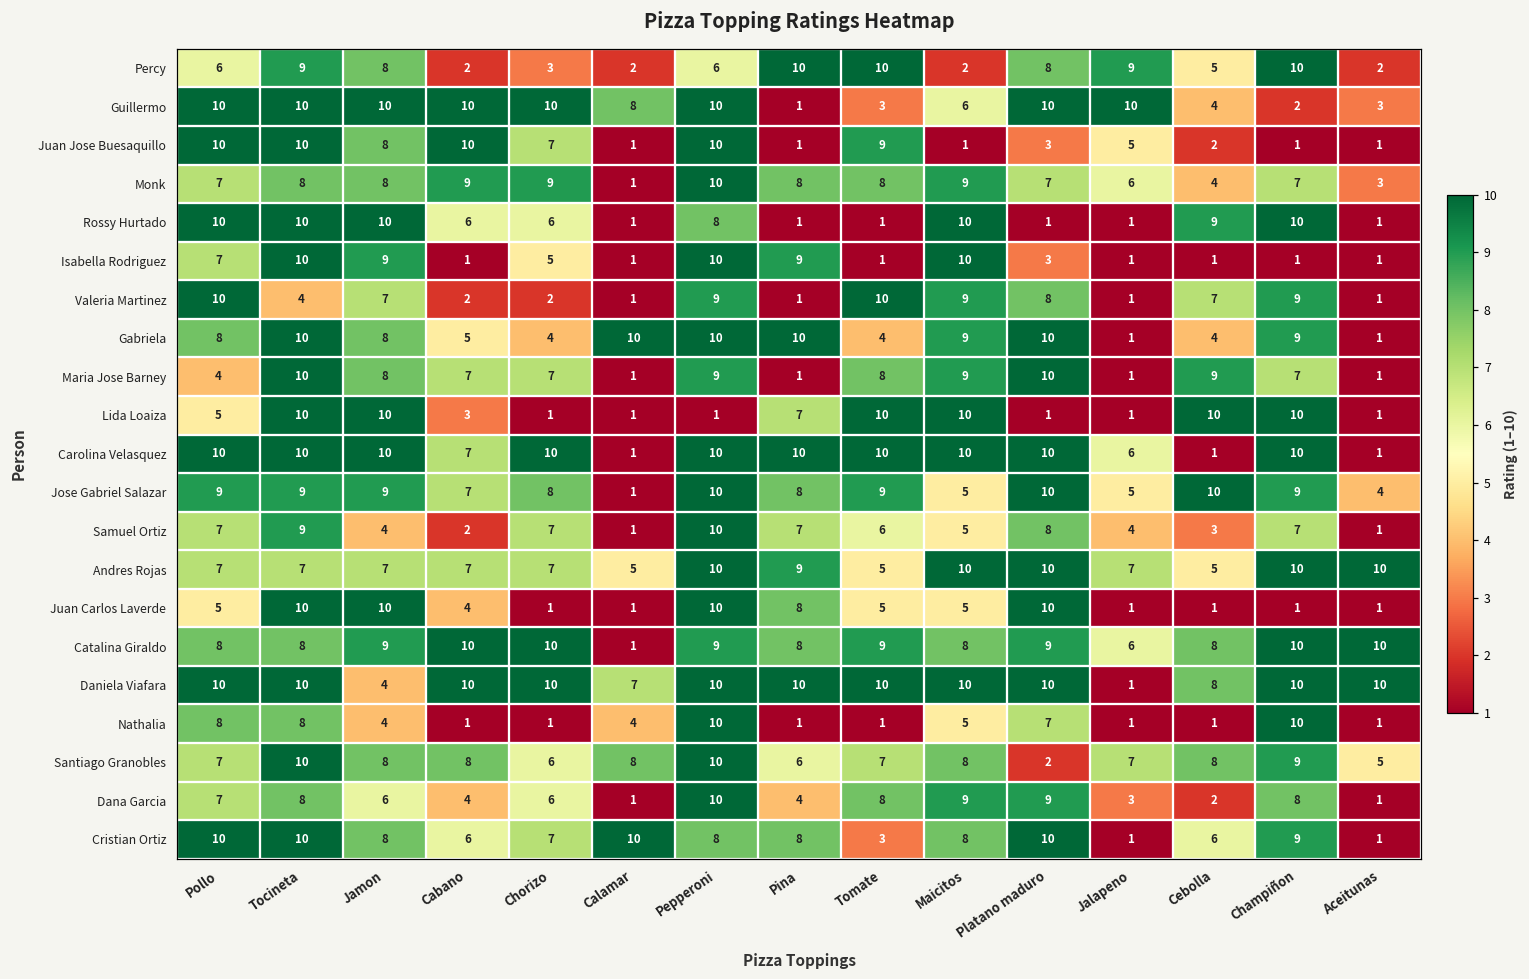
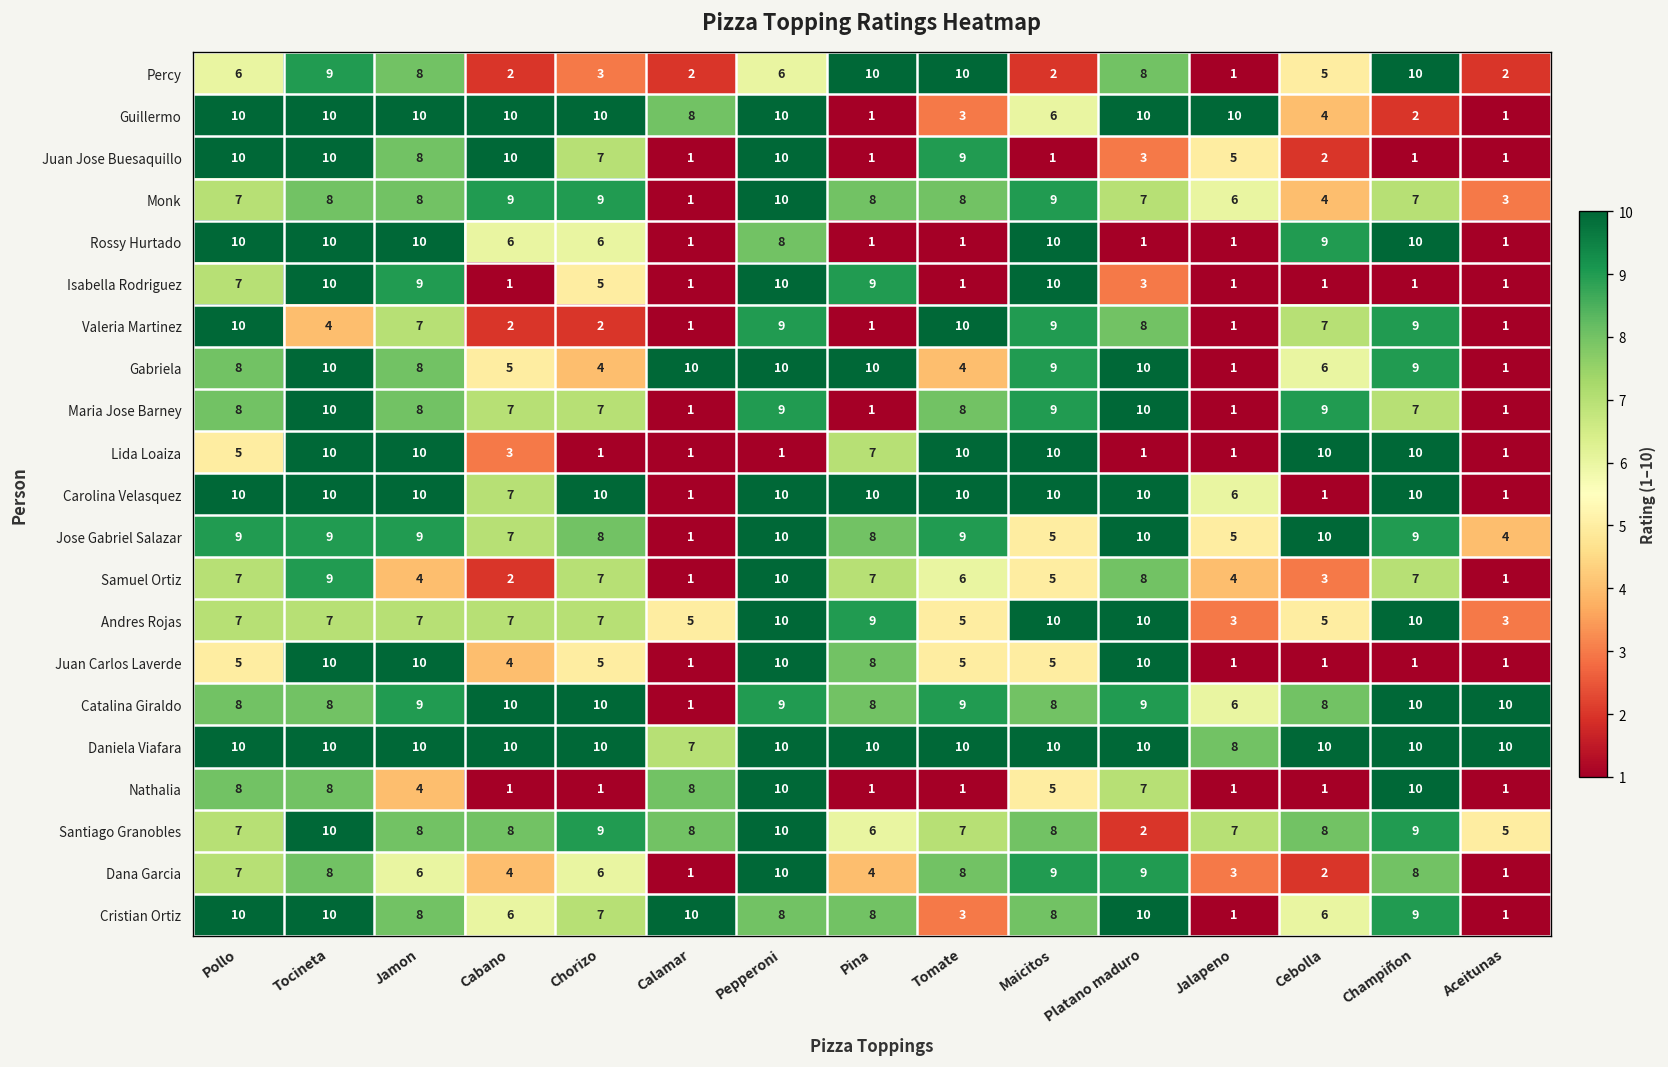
  {
    "Percy": {
      "Pollo": 6,
      "Tocineta": 9,
      "Jamon": 8,
      "Cabano": 2,
      "Chorizo": 3,
      "Calamar": 2,
      "Pepperoni": 6,
      "Pina": 10,
      "Tomate": 10,
      "Maicitos": 2,
      "Platano maduro": 8,
-     "Jalapeno": 9,
+     "Jalapeno": 1,
      "Cebolla": 5,
      "Champiñon": 10,
      "Aceitunas": 2
    },
    "Guillermo": {
      "Pollo": 10,
      "Tocineta": 10,
      "Jamon": 10,
      "Cabano": 10,
      "Chorizo": 10,
      "Calamar": 8,
      "Pepperoni": 10,
      "Pina": 1,
      "Tomate": 3,
      "Maicitos": 6,
      "Platano maduro": 10,
      "Jalapeno": 10,
      "Cebolla": 4,
      "Champiñon": 2,
-     "Aceitunas": 3
+     "Aceitunas": 1
    },
    "Gabriela": {
      "Pollo": 8,
      "Tocineta": 10,
      "Jamon": 8,
      "Cabano": 5,
      "Chorizo": 4,
      "Calamar": 10,
      "Pepperoni": 10,
      "Pina": 10,
      "Tomate": 4,
      "Maicitos": 9,
      "Platano maduro": 10,
      "Jalapeno": 1,
-     "Cebolla": 4,
+     "Cebolla": 6,
      "Champiñon": 9,
      "Aceitunas": 1
    },
    "Maria Jose Barney": {
-     "Pollo": 4,
+     "Pollo": 8,
      "Tocineta": 10,
      "Jamon": 8,
      "Cabano": 7,
      "Chorizo": 7,
      "Calamar": 1,
      "Pepperoni": 9,
      "Pina": 1,
      "Tomate": 8,
      "Maicitos": 9,
      "Platano maduro": 10,
      "Jalapeno": 1,
      "Cebolla": 9,
      "Champiñon": 7,
      "Aceitunas": 1
    },
    "Andres Rojas": {
      "Pollo": 7,
      "Tocineta": 7,
      "Jamon": 7,
      "Cabano": 7,
      "Chorizo": 7,
      "Calamar": 5,
      "Pepperoni": 10,
      "Pina": 9,
      "Tomate": 5,
      "Maicitos": 10,
      "Platano maduro": 10,
-     "Jalapeno": 7,
+     "Jalapeno": 3,
      "Cebolla": 5,
      "Champiñon": 10,
-     "Aceitunas": 10
+     "Aceitunas": 3
    },
    "Juan Carlos Laverde": {
      "Pollo": 5,
      "Tocineta": 10,
      "Jamon": 10,
      "Cabano": 4,
-     "Chorizo": 1,
+     "Chorizo": 5,
      "Calamar": 1,
      "Pepperoni": 10,
      "Pina": 8,
      "Tomate": 5,
      "Maicitos": 5,
      "Platano maduro": 10,
      "Jalapeno": 1,
      "Cebolla": 1,
      "Champiñon": 1,
      "Aceitunas": 1
    },
    "Daniela Viafara": {
      "Pollo": 10,
      "Tocineta": 10,
-     "Jamon": 4,
+     "Jamon": 10,
      "Cabano": 10,
      "Chorizo": 10,
      "Calamar": 7,
      "Pepperoni": 10,
      "Pina": 10,
      "Tomate": 10,
      "Maicitos": 10,
      "Platano maduro": 10,
-     "Jalapeno": 1,
-     "Cebolla": 8,
+     "Jalapeno": 8,
+     "Cebolla": 10,
      "Champiñon": 10,
      "Aceitunas": 10
    },
    "Nathalia": {
      "Pollo": 8,
      "Tocineta": 8,
      "Jamon": 4,
      "Cabano": 1,
      "Chorizo": 1,
-     "Calamar": 4,
+     "Calamar": 8,
      "Pepperoni": 10,
      "Pina": 1,
      "Tomate": 1,
      "Maicitos": 5,
      "Platano maduro": 7,
      "Jalapeno": 1,
      "Cebolla": 1,
      "Champiñon": 10,
      "Aceitunas": 1
    },
    "Santiago Granobles": {
      "Pollo": 7,
      "Tocineta": 10,
      "Jamon": 8,
      "Cabano": 8,
-     "Chorizo": 6,
+     "Chorizo": 9,
      "Calamar": 8,
      "Pepperoni": 10,
      "Pina": 6,
      "Tomate": 7,
      "Maicitos": 8,
      "Platano maduro": 2,
      "Jalapeno": 7,
      "Cebolla": 8,
      "Champiñon": 9,
      "Aceitunas": 5
    }
  }
